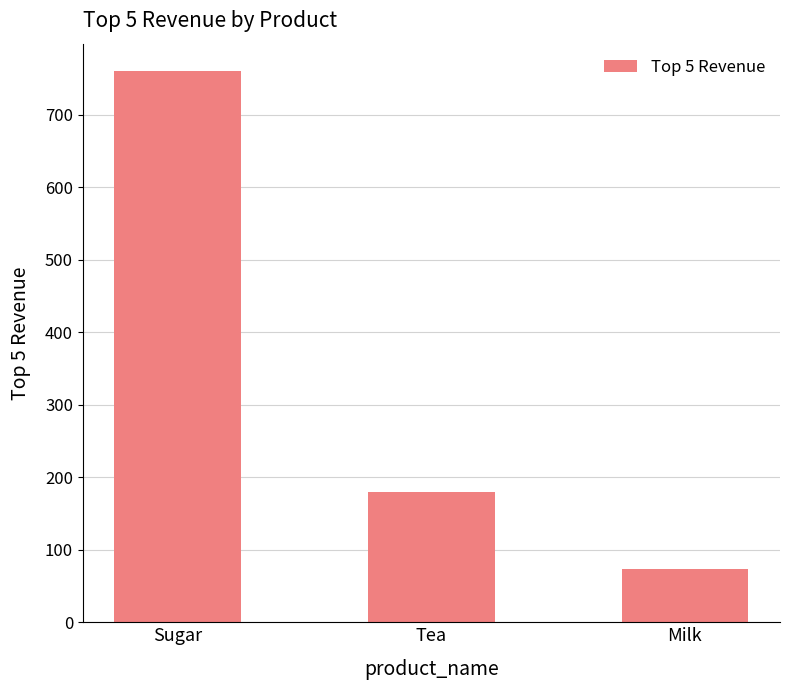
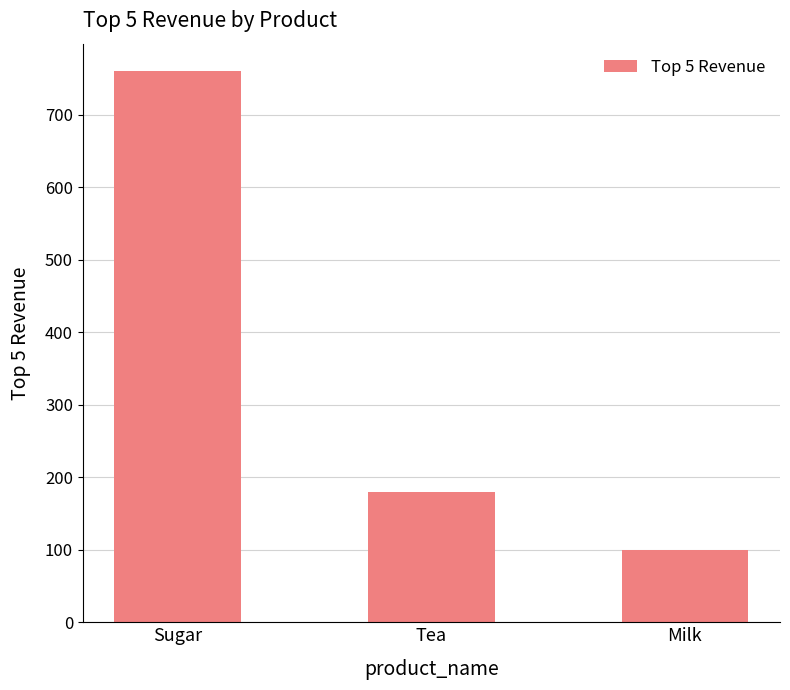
  {
    "Sugar": 760,
    "Tea": 180,
-   "Milk": 70
+   "Milk": 100
  }
